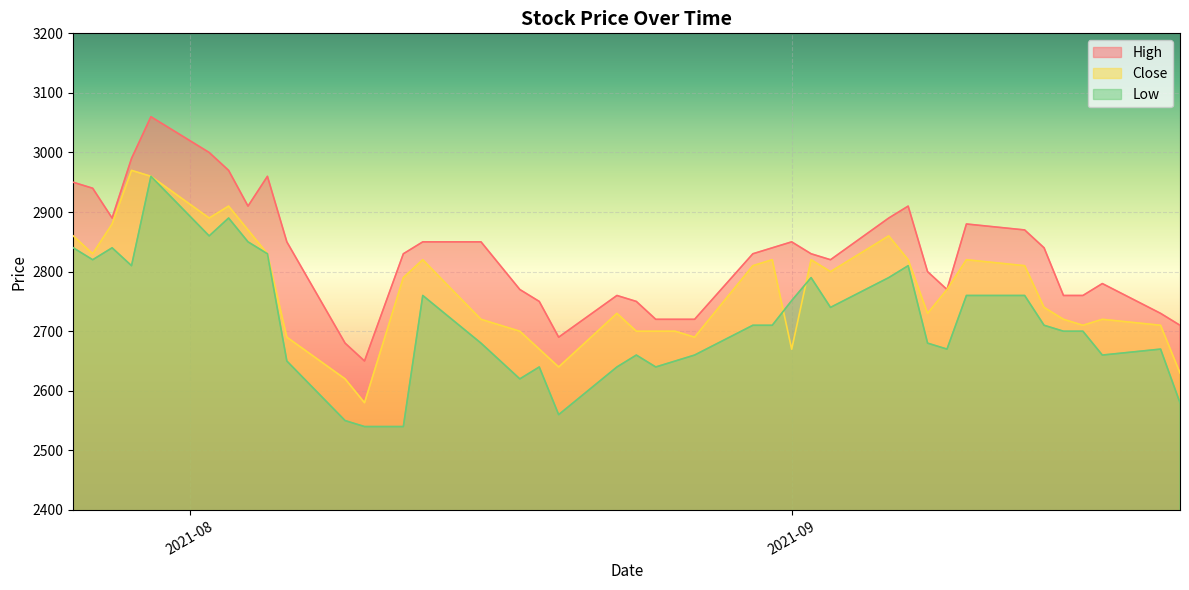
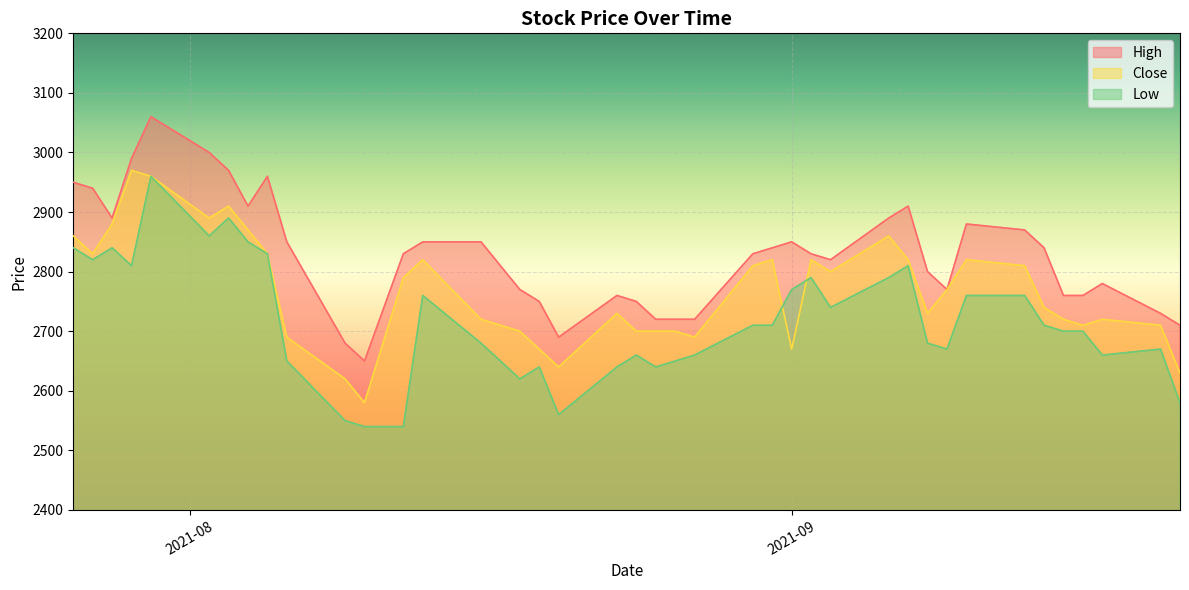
  {
    "High": {
      "2021-09": 2850
    },
    "Close": {
      "2021-09": 2670
    },
    "Low": {
-     "2021-09": 2750
+     "2021-09": 2770
    }
  }
